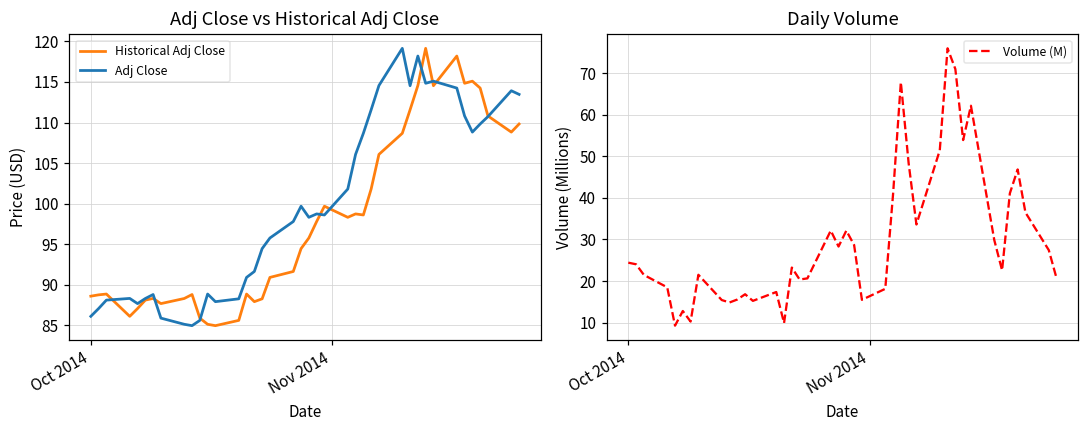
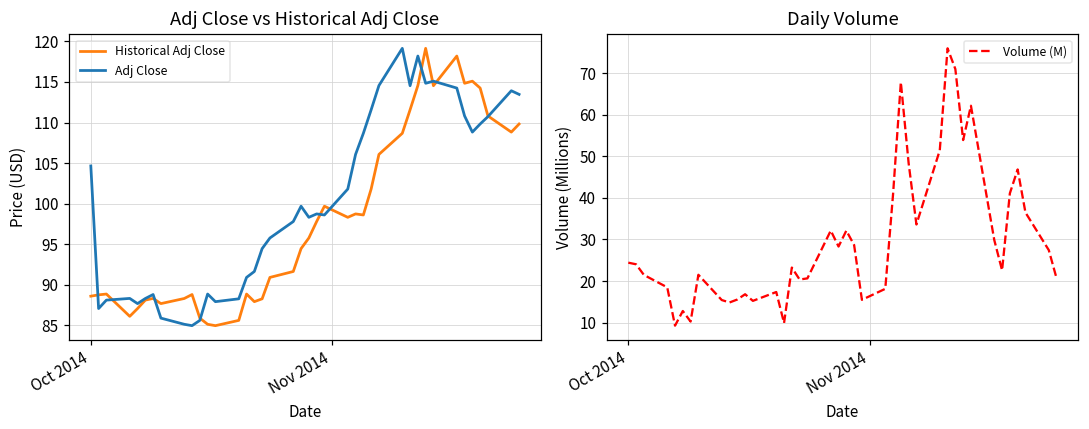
  {
    "Adj Close vs Historical Adj Close": {
      "Historical Adj Close": {
        "Oct 2014": 89
      },
      "Adj Close": {
-       "Oct 2014": 86
+       "Oct 2014": 105
      }
    },
    "Daily Volume": {
      "Oct 2014": 24
    }
  }
